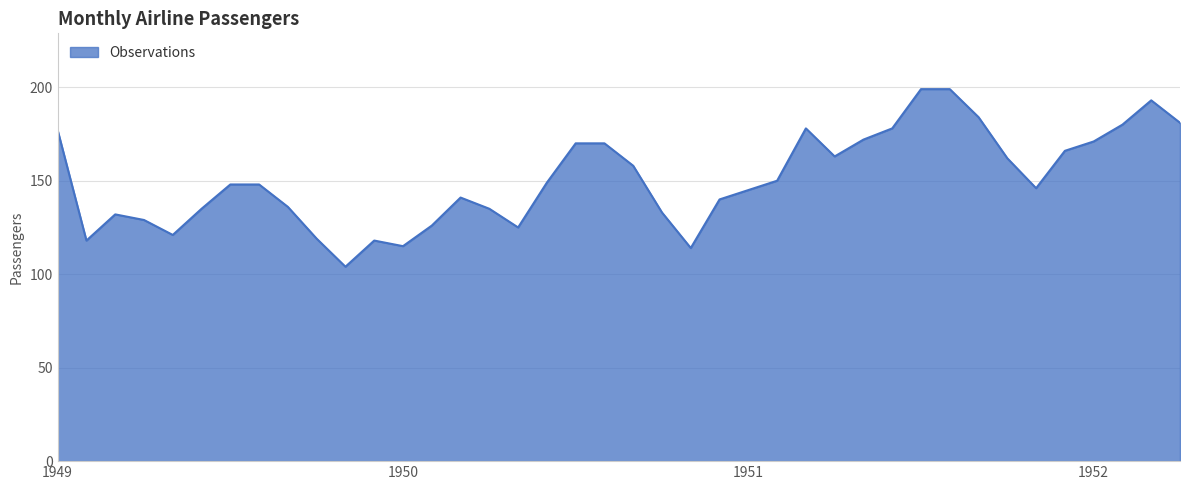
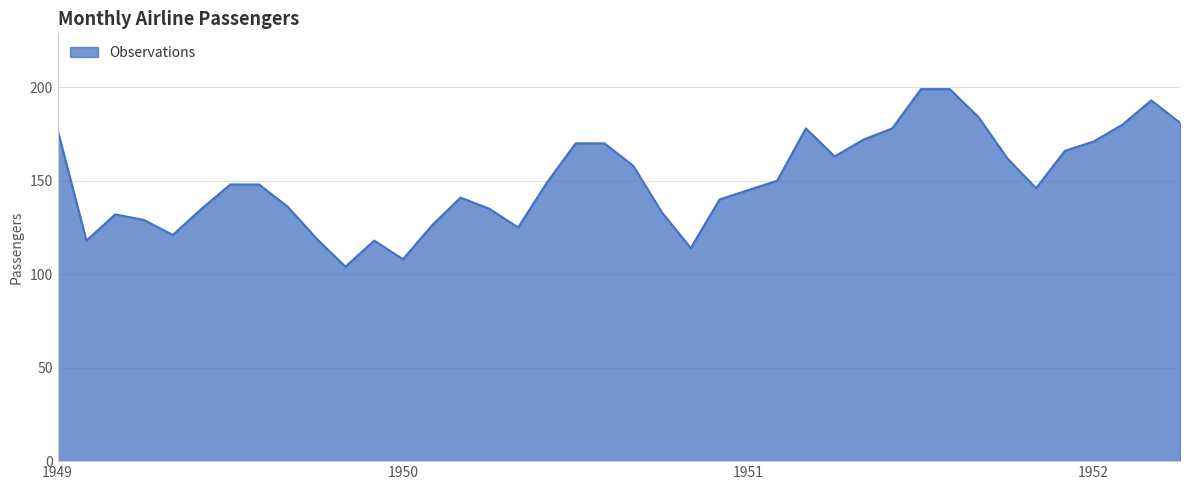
  {
    "1949": 177,
-   "1950": 115,
+   "1950": 108,
    "1951": 145,
    "1952": 171
  }
